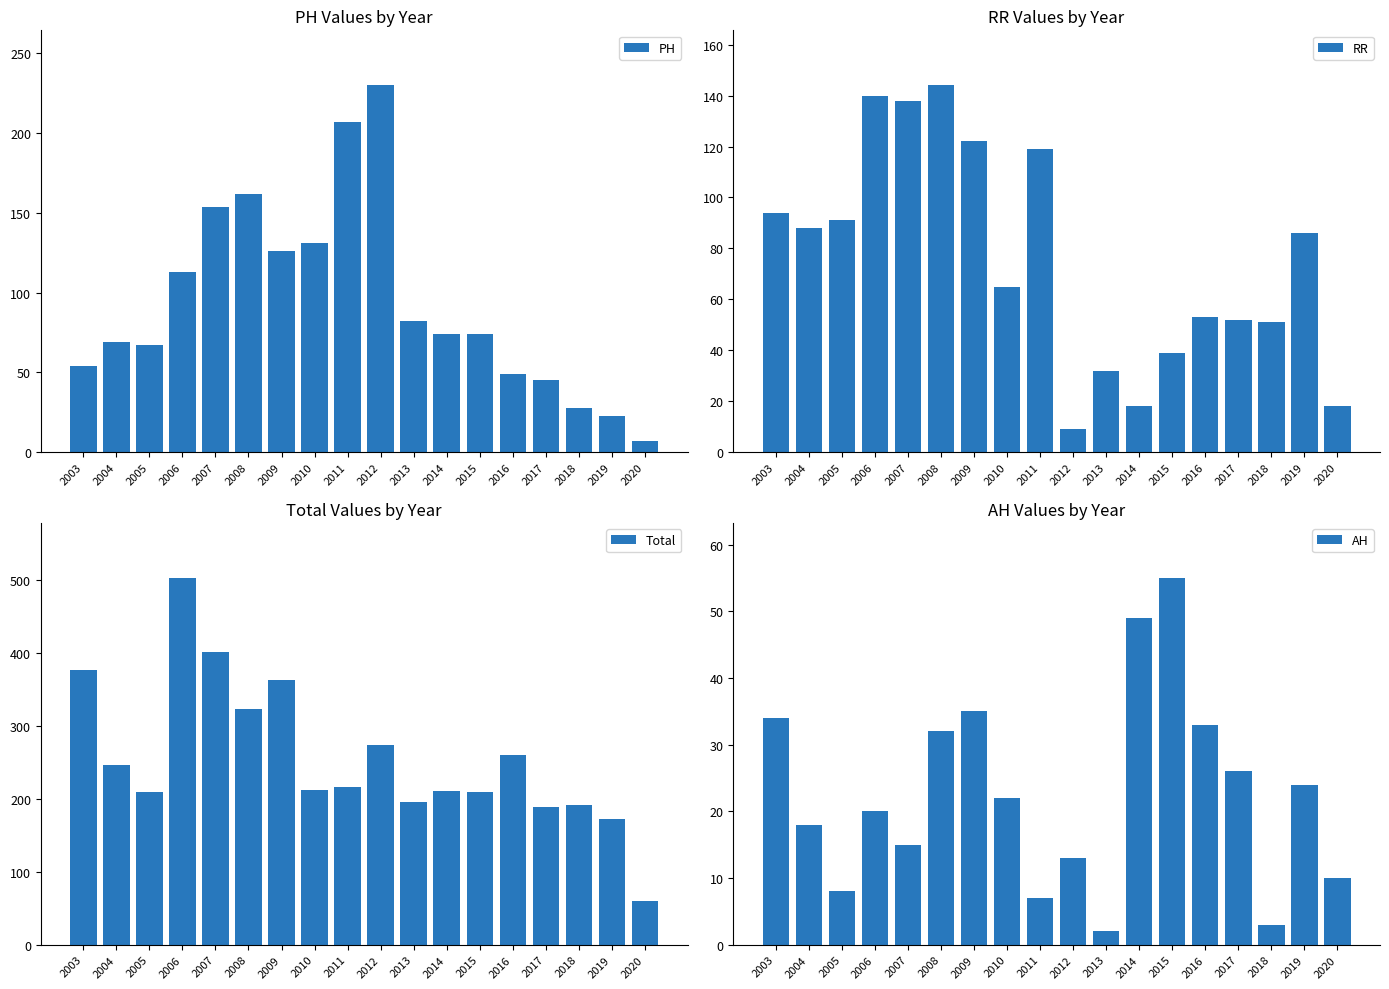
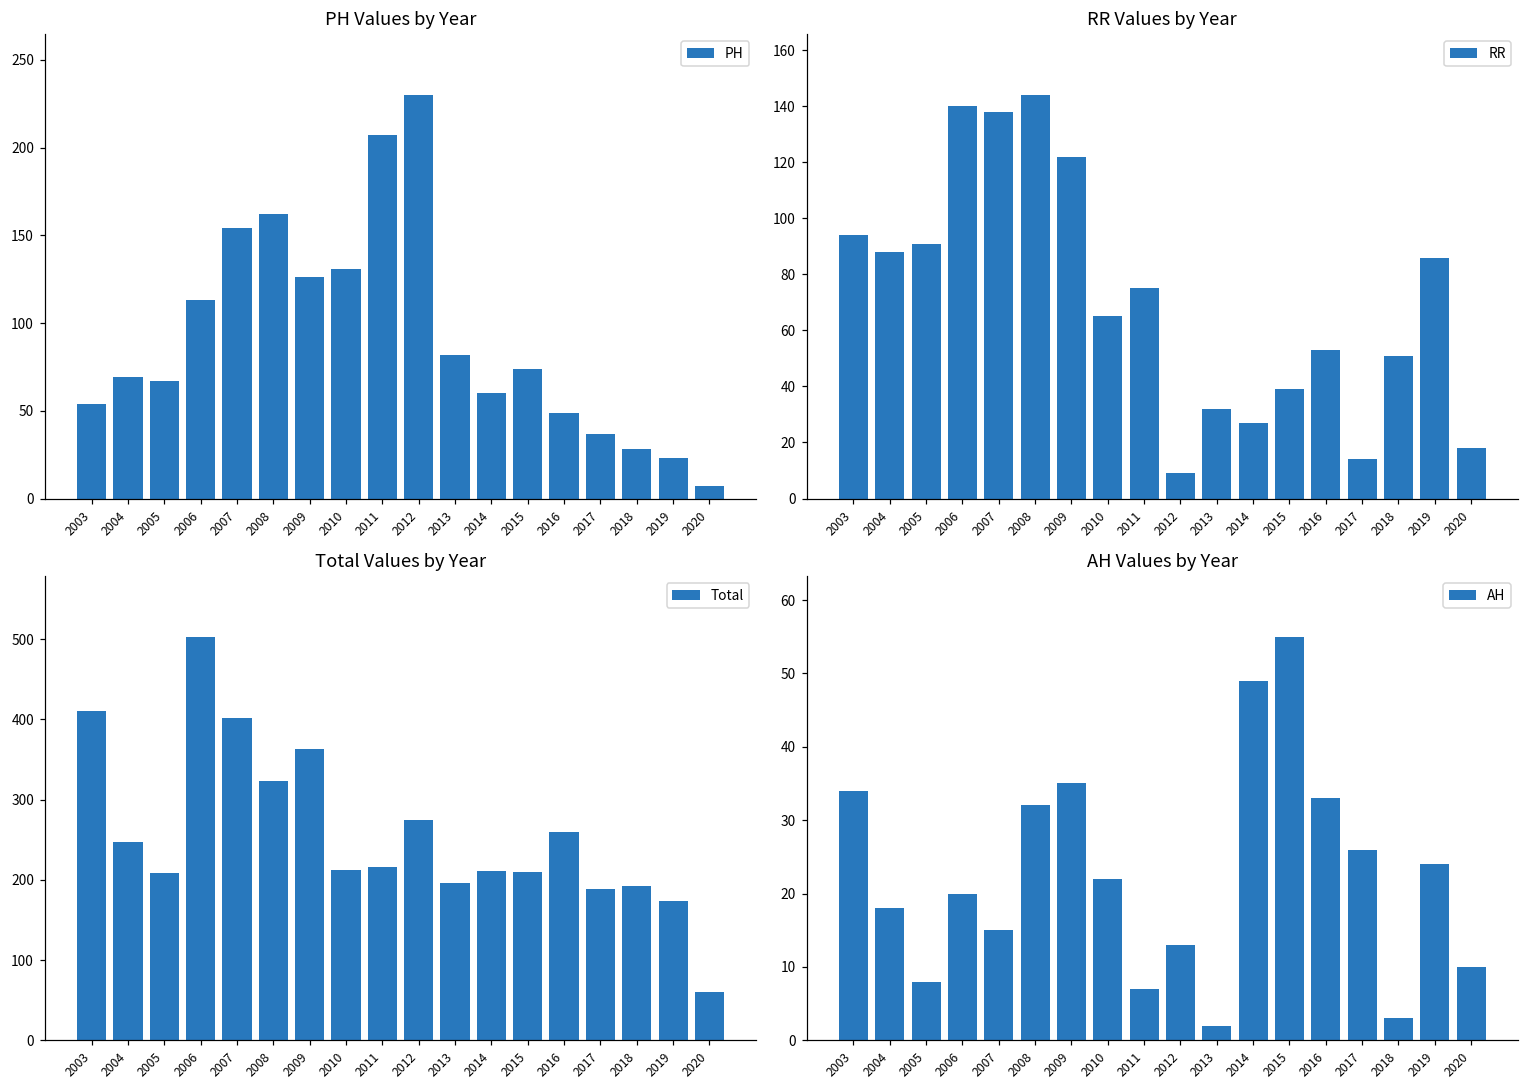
  {
    "PH Values by Year": {
      "2003": 54,
      "2004": 69,
      "2005": 67,
      "2006": 113,
      "2007": 154,
      "2008": 162,
      "2009": 126,
      "2010": 131,
      "2011": 207,
      "2012": 230,
      "2013": 82,
-     "2014": 74,
+     "2014": 60,
      "2015": 74,
      "2016": 49,
-     "2017": 45,
+     "2017": 37,
      "2018": 28,
      "2019": 23,
      "2020": 7
    },
    "RR Values by Year": {
      "2003": 94,
      "2004": 88,
      "2005": 91,
      "2006": 140,
      "2007": 138,
      "2008": 144,
      "2009": 122,
      "2010": 65,
-     "2011": 119,
+     "2011": 75,
      "2012": 9,
      "2013": 32,
-     "2014": 18,
+     "2014": 27,
      "2015": 39,
      "2016": 53,
-     "2017": 52,
+     "2017": 14,
      "2018": 51,
      "2019": 86,
      "2020": 18
    },
    "Total Values by Year": {
-     "2003": 380,
+     "2003": 410,
      "2004": 250,
      "2005": 210,
      "2006": 500,
      "2007": 400,
      "2008": 320,
      "2009": 360,
      "2010": 210,
      "2011": 220,
      "2012": 270,
      "2013": 200,
      "2014": 210,
      "2015": 210,
      "2016": 260,
      "2017": 190,
      "2018": 190,
      "2019": 170,
      "2020": 60
    },
    "AH Values by Year": {
      "2003": 34,
      "2004": 18,
      "2005": 8,
      "2006": 20,
      "2007": 15,
      "2008": 32,
      "2009": 35,
      "2010": 22,
      "2011": 7,
      "2012": 13,
      "2013": 2,
      "2014": 49,
      "2015": 55,
      "2016": 33,
      "2017": 26,
      "2018": 3,
      "2019": 24,
      "2020": 10
    }
  }
